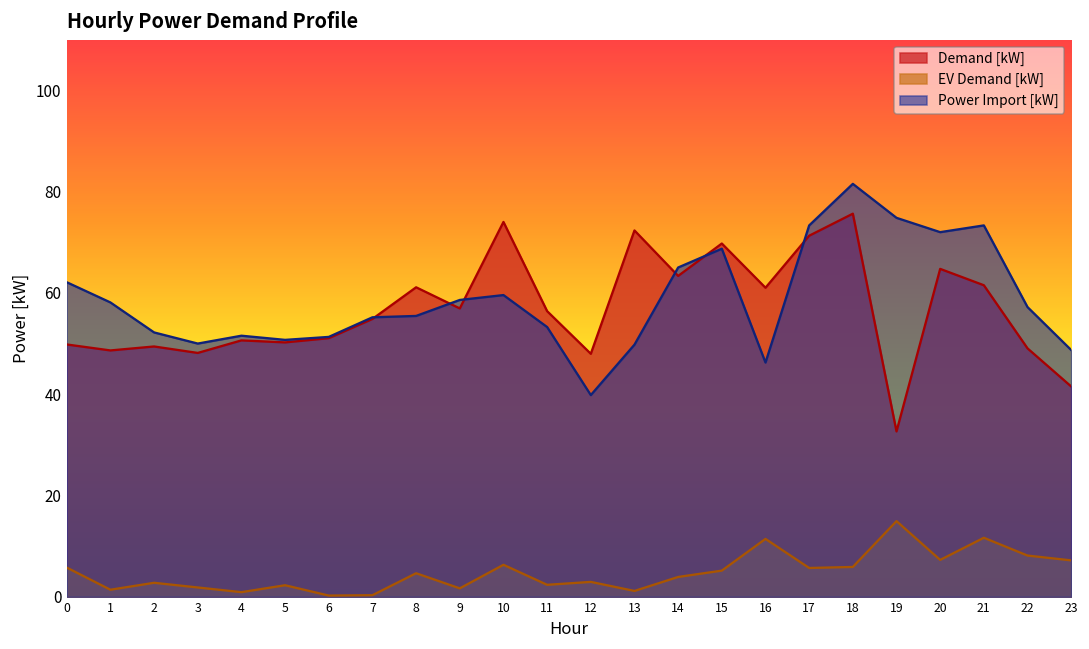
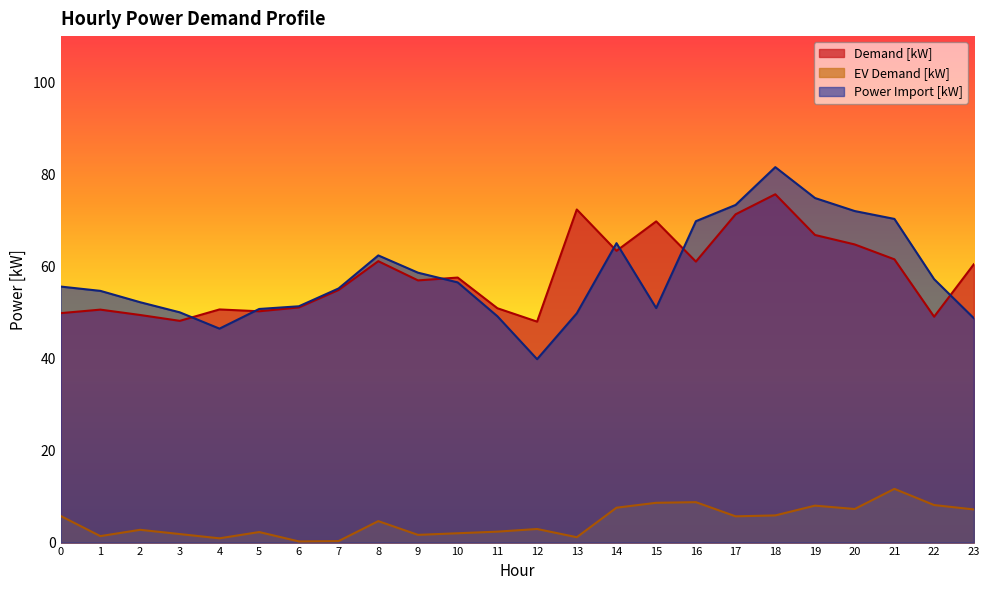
  {
    "Demand [kW]": {
      "0": 50,
-     "1": 49,
+     "1": 51,
      "2": 49,
      "3": 48,
      "4": 51,
      "8": 61,
      "9": 57,
-     "10": 74,
-     "11": 56,
+     "10": 58,
+     "11": 51,
      "12": 48,
      "13": 72,
      "14": 63,
      "15": 70,
      "16": 61,
      "17": 71,
      "18": 76,
-     "19": 33,
+     "19": 67,
      "20": 65,
      "21": 62,
      "22": 49,
-     "23": 42
+     "23": 60
    },
    "EV Demand [kW]": {
      "0": 6,
      "1": 1,
      "2": 3,
      "3": 2,
      "4": 1,
      "5": 2,
      "6": 0,
      "7": 0,
      "8": 5,
      "9": 2,
-     "10": 6,
+     "10": 2,
      "11": 2,
      "12": 3,
      "13": 1,
-     "14": 4,
-     "15": 5,
-     "16": 11,
+     "14": 8,
+     "15": 9,
+     "16": 9,
      "17": 6,
      "18": 6,
-     "19": 15,
+     "19": 8,
      "20": 7,
      "21": 12,
      "22": 8,
      "23": 7
    },
    "Power Import [kW]": {
-     "0": 62,
-     "1": 58,
+     "0": 56,
+     "1": 55,
      "2": 52,
      "3": 50,
-     "4": 52,
-     "8": 55,
+     "4": 46,
+     "8": 62,
      "9": 59,
-     "10": 60,
-     "11": 53,
+     "10": 57,
+     "11": 49,
      "12": 40,
      "13": 50,
      "14": 65,
-     "15": 69,
-     "16": 46,
+     "15": 51,
+     "16": 70,
      "17": 73,
      "18": 82,
      "19": 75,
      "20": 72,
-     "21": 73,
+     "21": 70,
      "22": 57,
      "23": 49
    }
  }
